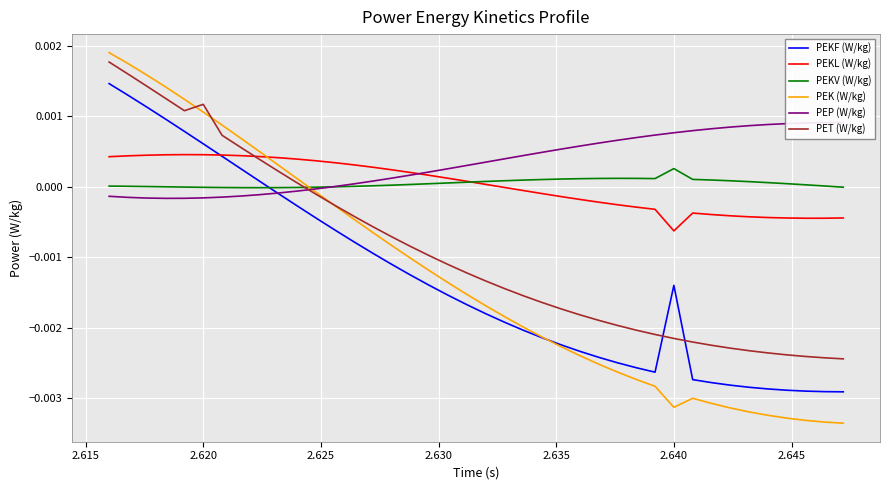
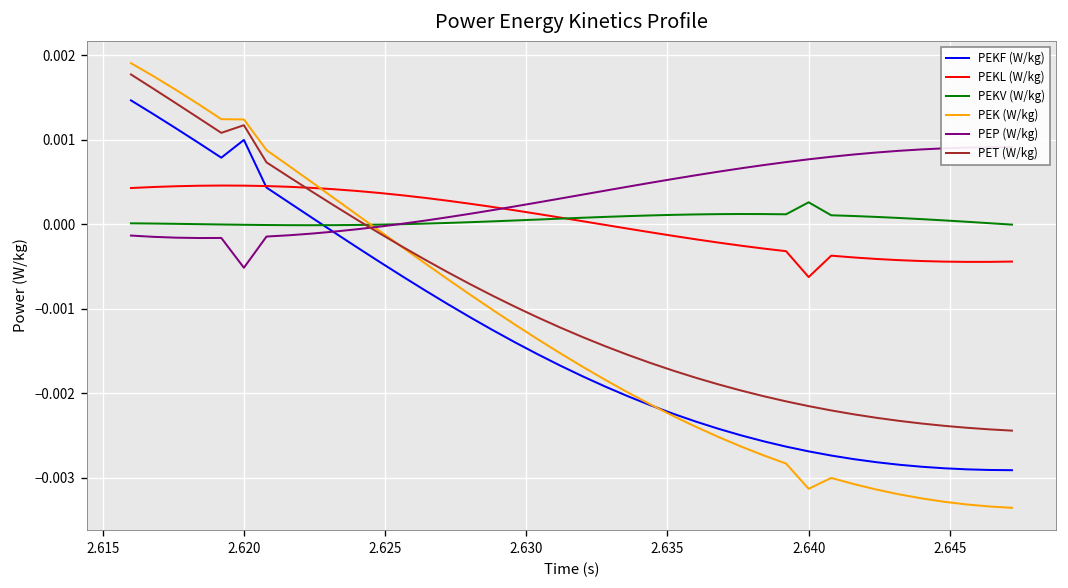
  {
    "PEKF (W/kg)": {
-     "2.620": 0.0006,
-     "2.640": -0.0014
+     "2.620": 0.0010,
+     "2.640": -0.0027
    },
    "PEKL (W/kg)": {
      "2.620": 0.0005,
      "2.640": -0.0006
    },
    "PEKV (W/kg)": {
      "2.620": 0.0000,
      "2.640": 0.0003
    },
    "PEK (W/kg)": {
-     "2.620": 0.0011,
+     "2.620": 0.0012,
      "2.640": -0.0031
    },
    "PEP (W/kg)": {
-     "2.620": -0.0002,
+     "2.620": -0.0005,
      "2.640": 0.0008
    },
    "PET (W/kg)": {
      "2.620": 0.0012,
      "2.640": -0.0022
    }
  }
